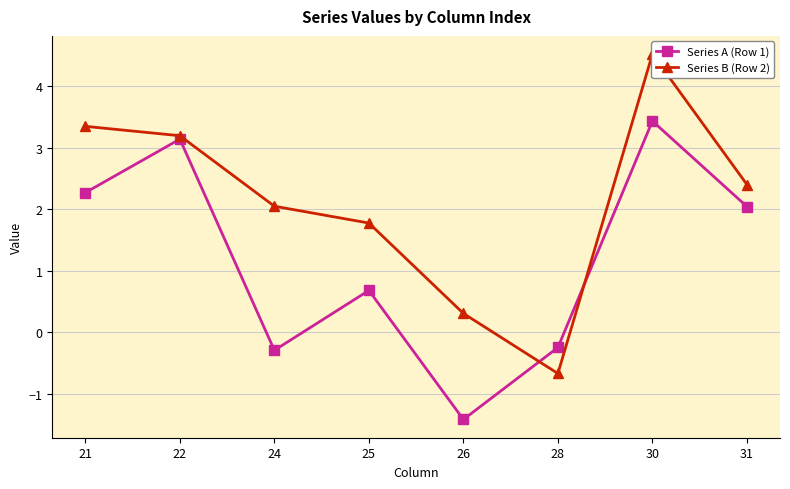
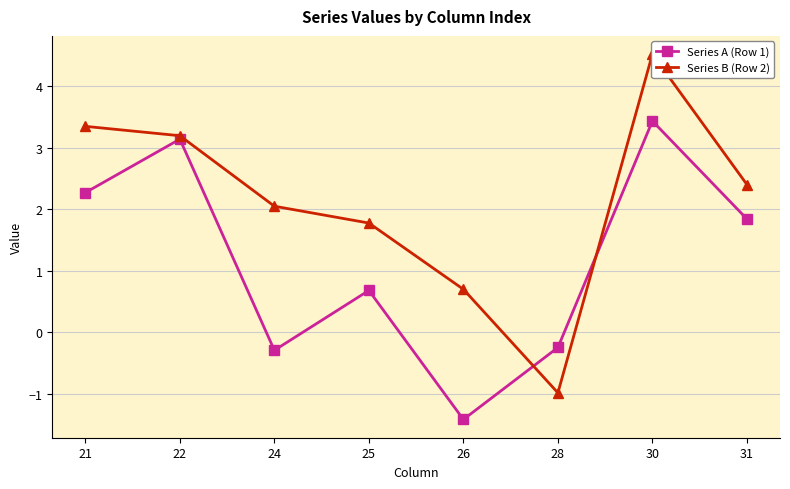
  {
    "Series A (Row 1)": {
      "21": 2.3,
      "22": 3.1,
      "24": -0.3,
      "25": 0.7,
      "26": -1.4,
      "28": -0.3,
      "30": 3.4,
-     "31": 2.0
+     "31": 1.8
    },
    "Series B (Row 2)": {
      "21": 3.3,
      "22": 3.2,
      "24": 2.0,
      "25": 1.8,
-     "26": 0.3,
-     "28": -0.7,
+     "26": 0.7,
+     "28": -1.0,
      "31": 2.4
    }
  }
